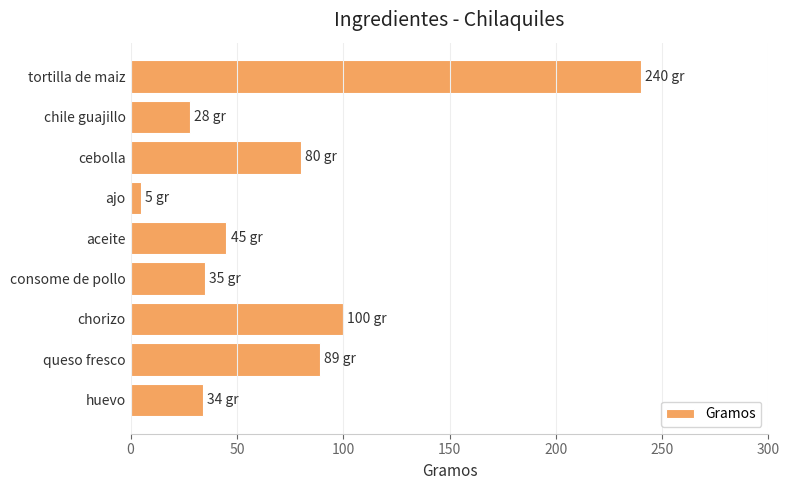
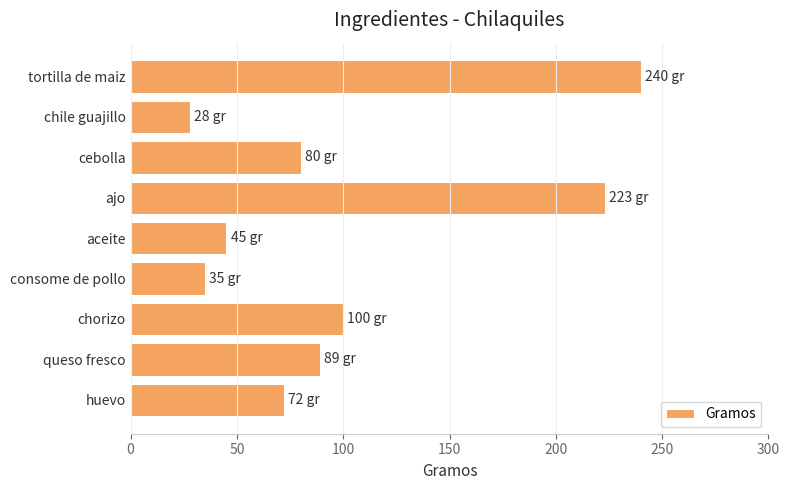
  {
    "tortilla de maiz": 240,
    "chile guajillo": 28,
    "cebolla": 80,
-   "ajo": 5,
+   "ajo": 223,
    "aceite": 45,
    "consome de pollo": 35,
    "chorizo": 100,
    "queso fresco": 89,
-   "huevo": 34
+   "huevo": 72
  }
